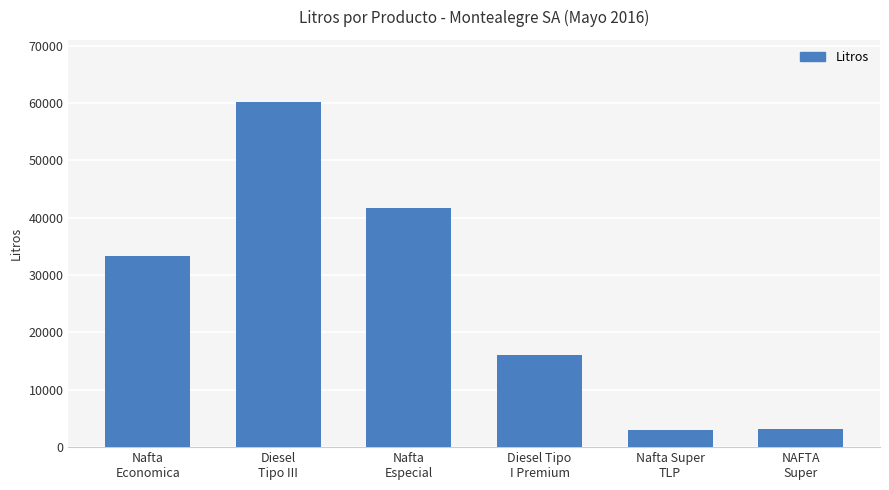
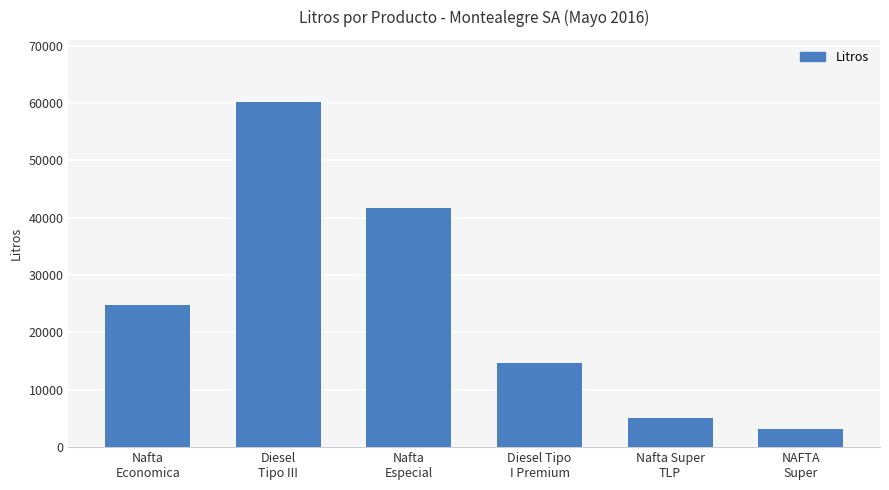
  {
-   "Nafta Economica": 33000,
+   "Nafta Economica": 25000,
    "Diesel Tipo III": 60000,
    "Nafta Especial": 42000,
-   "Diesel Tipo I Premium": 16000,
-   "Nafta Super TLP": 3000,
+   "Diesel Tipo I Premium": 15000,
+   "Nafta Super TLP": 5000,
    "NAFTA Super": 3000
  }
